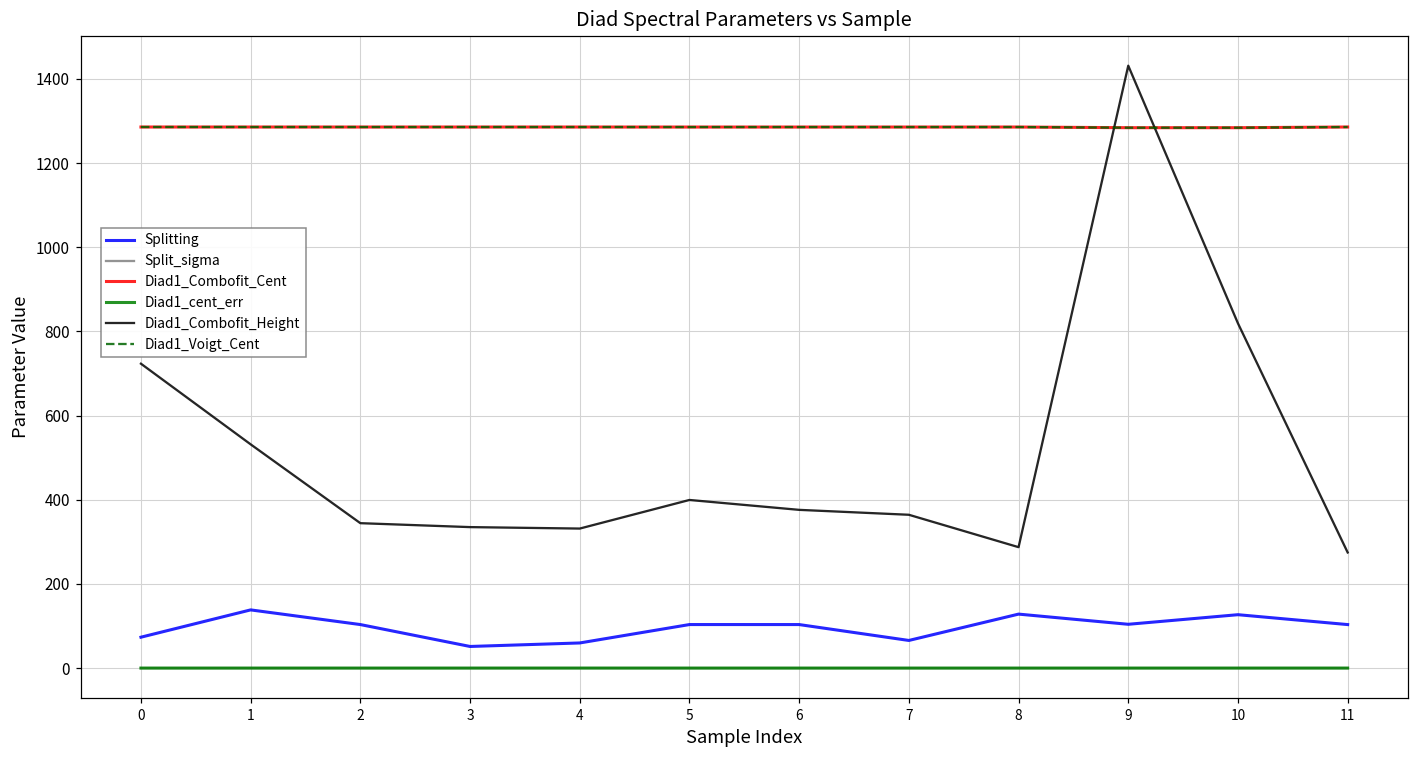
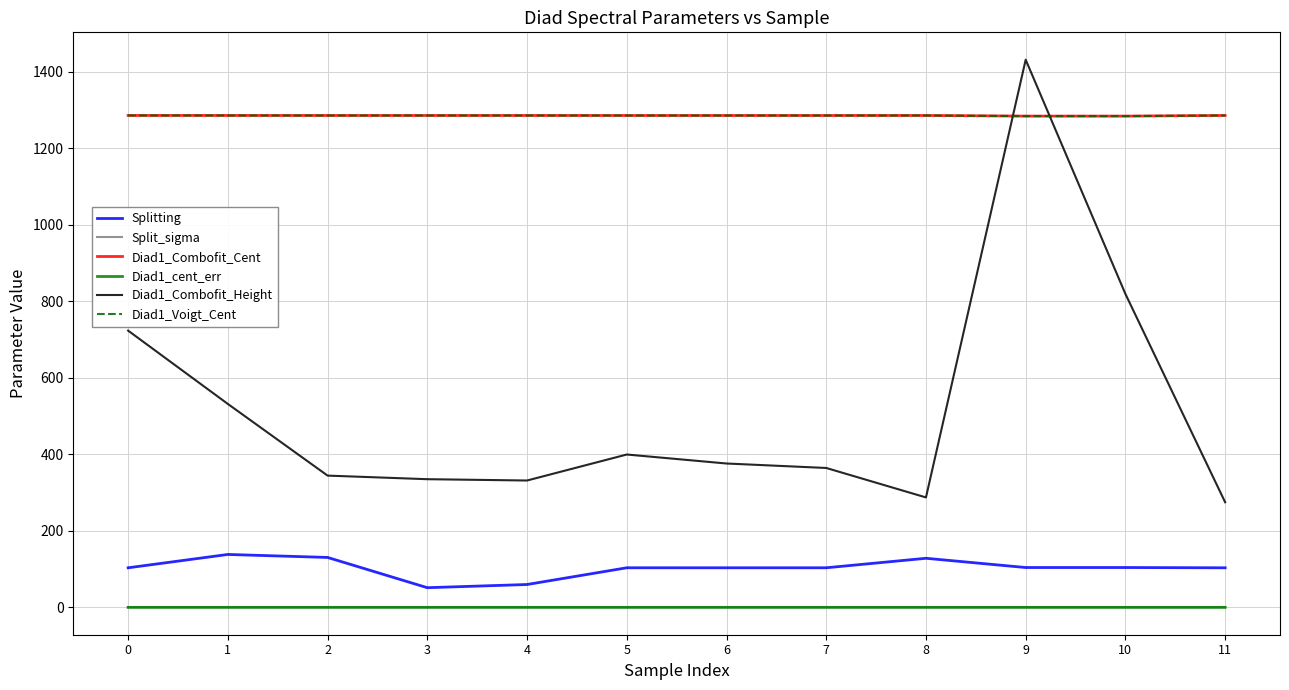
  {
    "Splitting": {
-     "0": 70,
+     "0": 100,
      "1": 140,
-     "2": 100,
+     "2": 130,
      "3": 50,
      "4": 60,
      "5": 100,
      "6": 100,
-     "7": 70,
+     "7": 100,
      "8": 130,
      "9": 100,
-     "10": 130,
+     "10": 100,
      "11": 100
    },
    "Diad1_Combofit_Height": {
      "0": 720,
      "1": 530,
      "2": 340,
      "3": 330,
      "4": 330,
      "5": 400,
      "6": 380,
      "7": 360,
      "8": 290,
      "9": 1430,
      "10": 820,
      "11": 270
    }
  }
